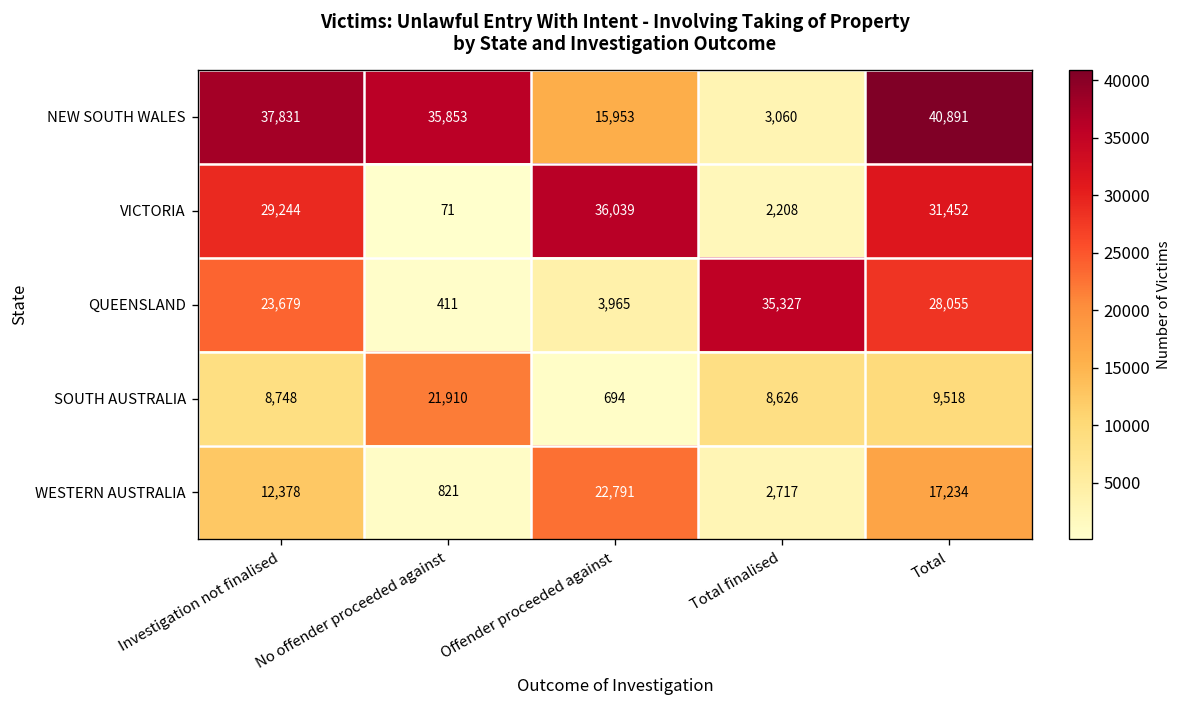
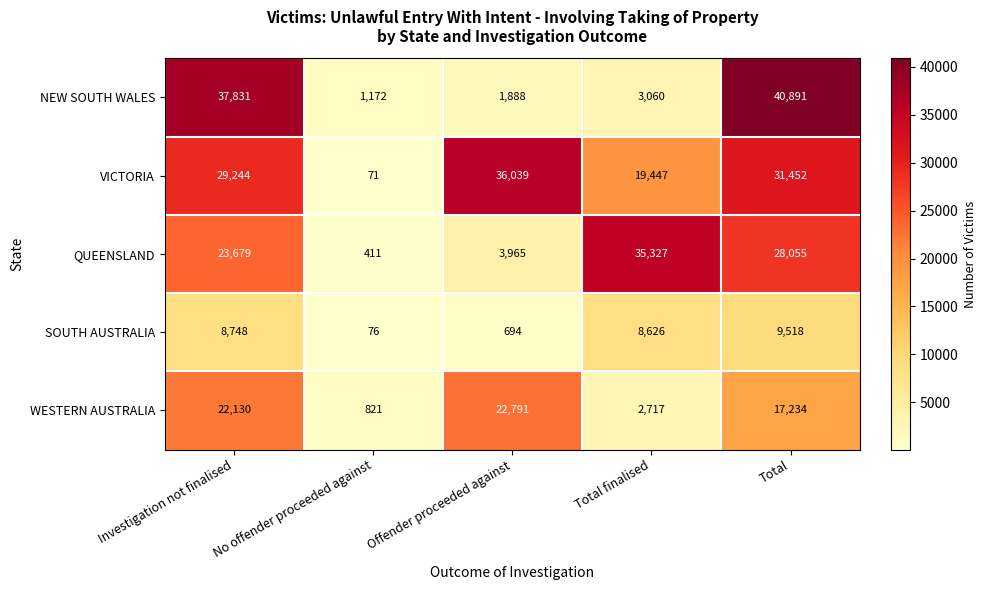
  {
    "NEW SOUTH WALES": {
      "Investigation not finalised": "37,831",
-     "No offender proceeded against": "35,853",
-     "Offender proceeded against": "15,953",
+     "No offender proceeded against": "1,172",
+     "Offender proceeded against": "1,888",
      "Total finalised": "3,060",
      "Total": "40,891"
    },
    "VICTORIA": {
      "Investigation not finalised": "29,244",
      "No offender proceeded against": "71",
      "Offender proceeded against": "36,039",
-     "Total finalised": "2,208",
+     "Total finalised": "19,447",
      "Total": "31,452"
    },
    "QUEENSLAND": {
      "Investigation not finalised": "23,679",
      "No offender proceeded against": "411",
      "Offender proceeded against": "3,965",
      "Total finalised": "35,327",
      "Total": "28,055"
    },
    "SOUTH AUSTRALIA": {
      "Investigation not finalised": "8,748",
-     "No offender proceeded against": "21,910",
+     "No offender proceeded against": "76",
      "Offender proceeded against": "694",
      "Total finalised": "8,626",
      "Total": "9,518"
    },
    "WESTERN AUSTRALIA": {
-     "Investigation not finalised": "12,378",
+     "Investigation not finalised": "22,130",
      "No offender proceeded against": "821",
      "Offender proceeded against": "22,791",
      "Total finalised": "2,717",
      "Total": "17,234"
    }
  }
